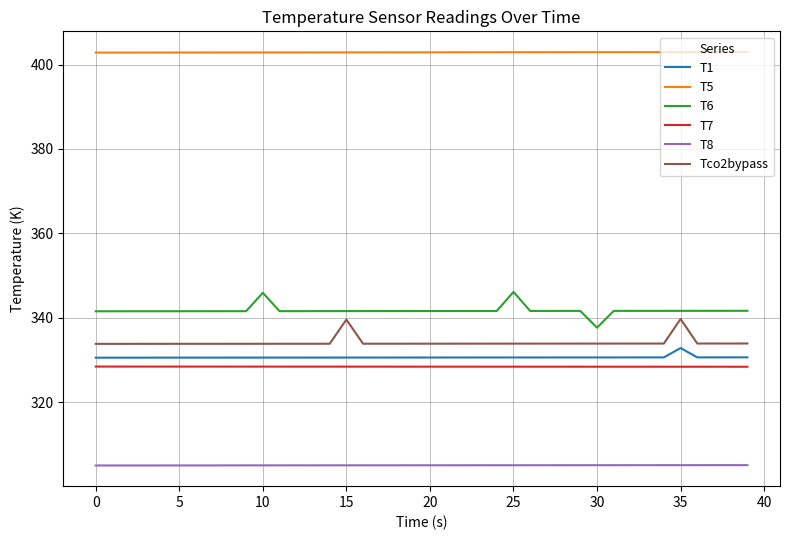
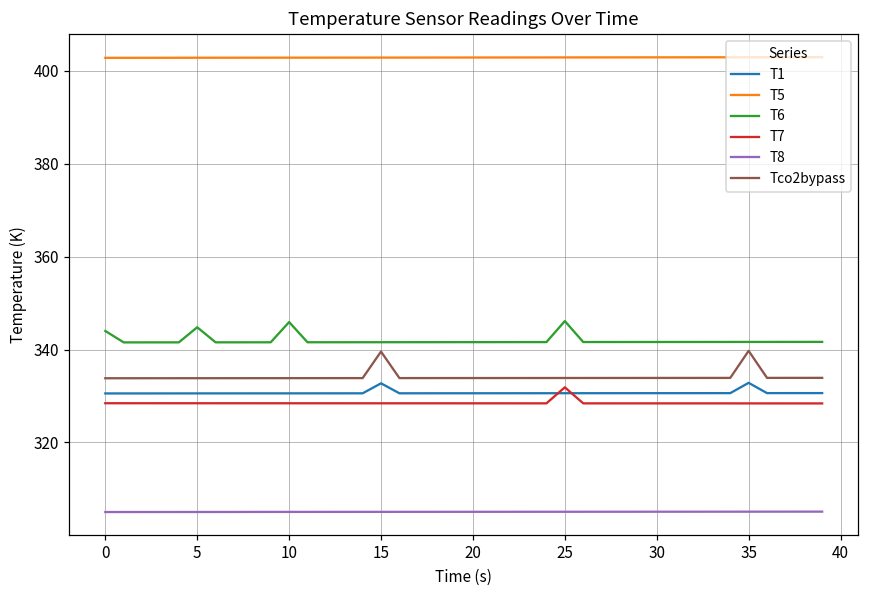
  {
    "T1": {
      "0": 331,
      "5": 331,
      "10": 331,
-     "15": 331,
+     "15": 333,
      "20": 331,
      "25": 331,
      "30": 331,
      "35": 333
    },
    "T5": {
      "0": 403,
      "5": 403,
      "10": 403,
      "15": 403,
      "20": 403,
      "25": 403,
      "30": 403
    },
    "T6": {
-     "0": 342,
-     "5": 342,
+     "0": 344,
+     "5": 345,
      "10": 346,
      "15": 342,
      "20": 342,
      "25": 346,
-     "30": 338,
+     "30": 342,
      "35": 342
    },
    "T7": {
      "0": 328,
      "5": 328,
      "10": 328,
      "15": 328,
      "20": 328,
-     "25": 328,
+     "25": 332,
      "30": 328,
      "35": 328
    },
    "T8": {
      "0": 305,
      "5": 305,
      "10": 305,
      "15": 305,
      "20": 305,
      "25": 305,
      "30": 305,
      "35": 305
    },
    "Tco2bypass": {
      "0": 334,
      "5": 334,
      "10": 334,
      "15": 340,
      "20": 334,
      "25": 334,
      "30": 334,
      "35": 340
    }
  }
